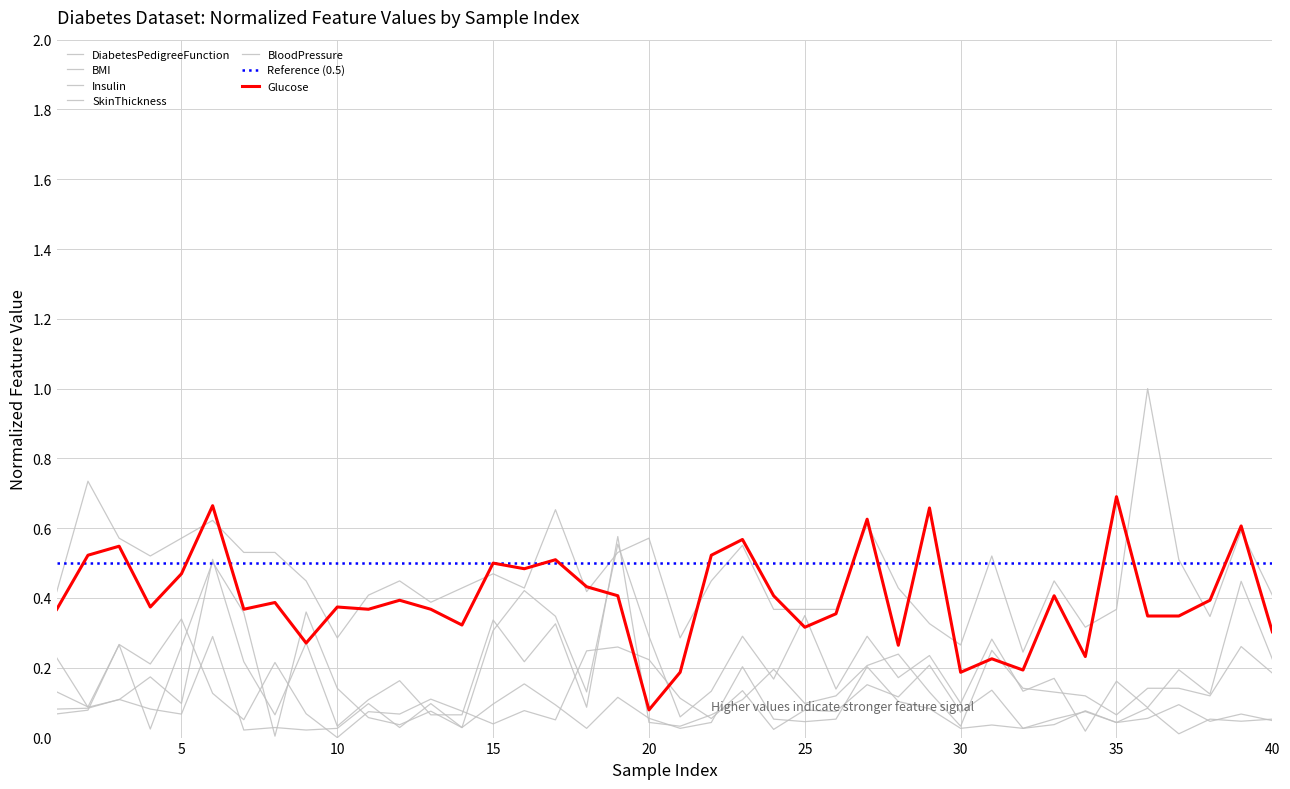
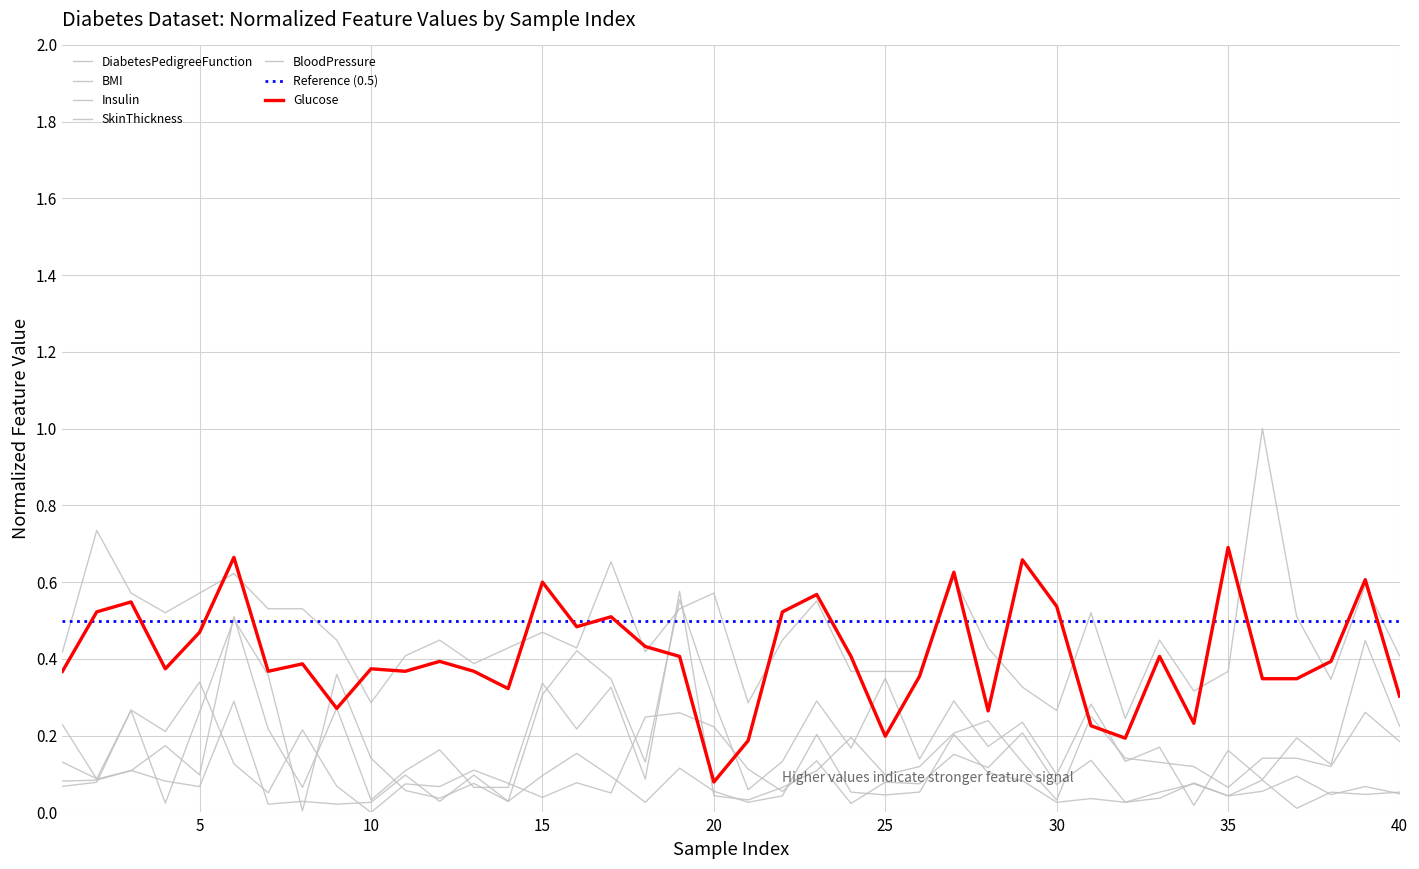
  {
    "Glucose": {
      "5": 0.47,
      "10": 0.37,
-     "15": 0.5,
+     "15": 0.6,
      "20": 0.08,
-     "25": 0.32,
-     "30": 0.19,
+     "25": 0.20,
+     "30": 0.54,
      "35": 0.69,
      "40": 0.30
    }
  }
